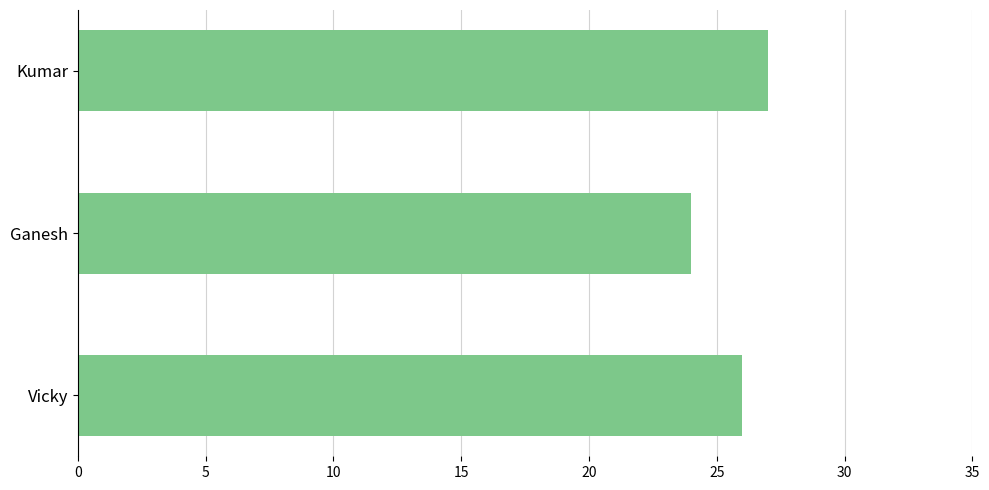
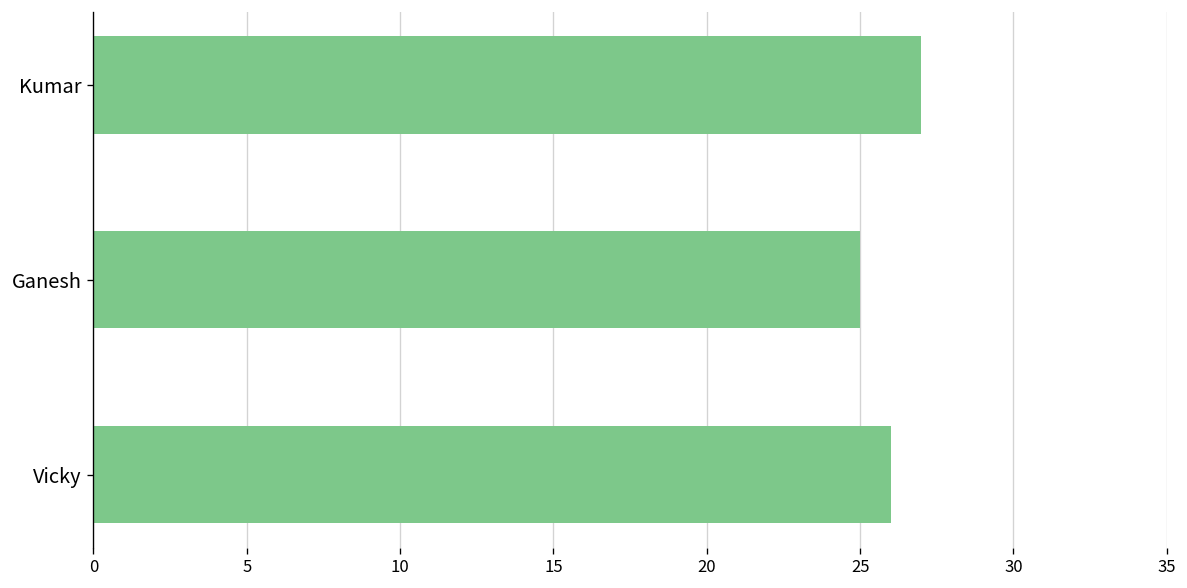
  {
    "Kumar": 27,
-   "Ganesh": 24,
+   "Ganesh": 25,
    "Vicky": 26
  }
